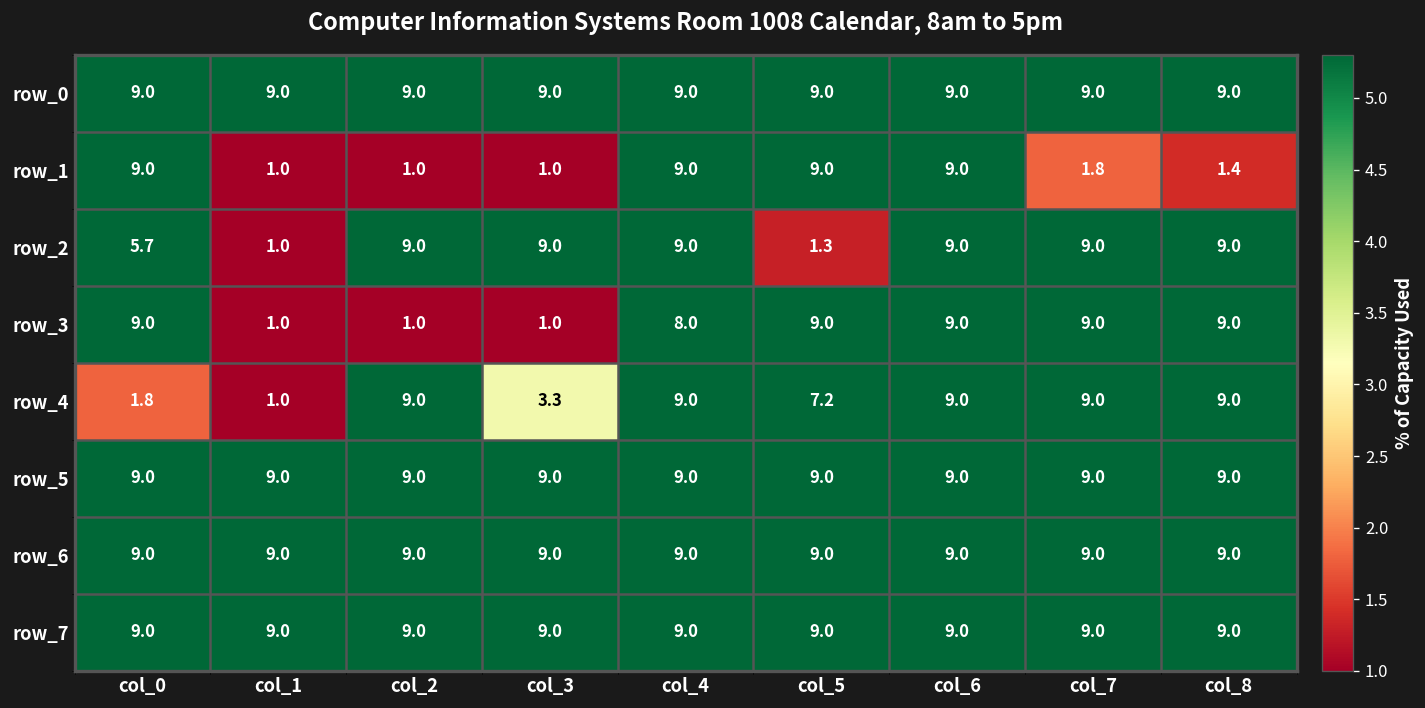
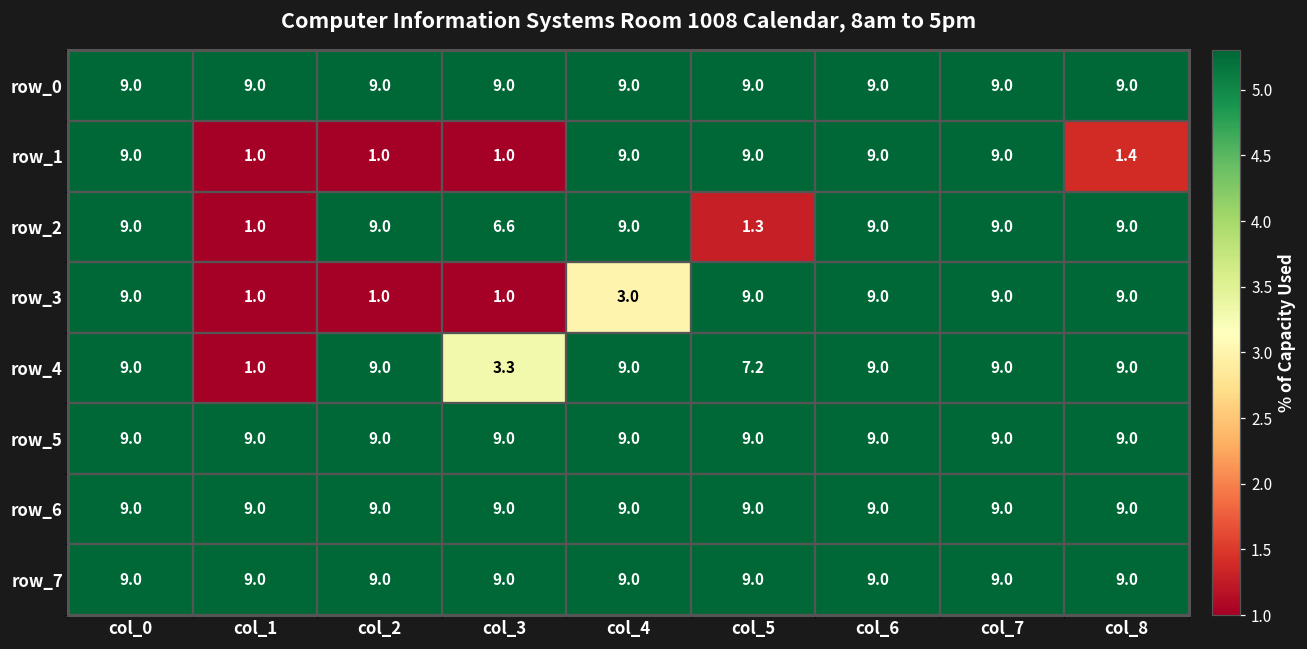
  {
    "row_0": {
      "col_0": 9.0,
      "col_1": 9.0,
      "col_2": 9.0,
      "col_3": 9.0,
      "col_4": 9.0,
      "col_5": 9.0,
      "col_6": 9.0,
      "col_7": 9.0,
      "col_8": 9.0
    },
    "row_1": {
      "col_0": 9.0,
      "col_1": 1.0,
      "col_2": 1.0,
      "col_3": 1.0,
      "col_4": 9.0,
      "col_5": 9.0,
      "col_6": 9.0,
-     "col_7": 1.8,
+     "col_7": 9.0,
      "col_8": 1.4
    },
    "row_2": {
-     "col_0": 5.7,
+     "col_0": 9.0,
      "col_1": 1.0,
      "col_2": 9.0,
-     "col_3": 9.0,
+     "col_3": 6.6,
      "col_4": 9.0,
      "col_5": 1.3,
      "col_6": 9.0,
      "col_7": 9.0,
      "col_8": 9.0
    },
    "row_3": {
      "col_0": 9.0,
      "col_1": 1.0,
      "col_2": 1.0,
      "col_3": 1.0,
-     "col_4": 8.0,
+     "col_4": 3.0,
      "col_5": 9.0,
      "col_6": 9.0,
      "col_7": 9.0,
      "col_8": 9.0
    },
    "row_4": {
-     "col_0": 1.8,
+     "col_0": 9.0,
      "col_1": 1.0,
      "col_2": 9.0,
      "col_3": 3.3,
      "col_4": 9.0,
      "col_5": 7.2,
      "col_6": 9.0,
      "col_7": 9.0,
      "col_8": 9.0
    },
    "row_5": {
      "col_0": 9.0,
      "col_1": 9.0,
      "col_2": 9.0,
      "col_3": 9.0,
      "col_4": 9.0,
      "col_5": 9.0,
      "col_6": 9.0,
      "col_7": 9.0,
      "col_8": 9.0
    },
    "row_6": {
      "col_0": 9.0,
      "col_1": 9.0,
      "col_2": 9.0,
      "col_3": 9.0,
      "col_4": 9.0,
      "col_5": 9.0,
      "col_6": 9.0,
      "col_7": 9.0,
      "col_8": 9.0
    },
    "row_7": {
      "col_0": 9.0,
      "col_1": 9.0,
      "col_2": 9.0,
      "col_3": 9.0,
      "col_4": 9.0,
      "col_5": 9.0,
      "col_6": 9.0,
      "col_7": 9.0,
      "col_8": 9.0
    }
  }
